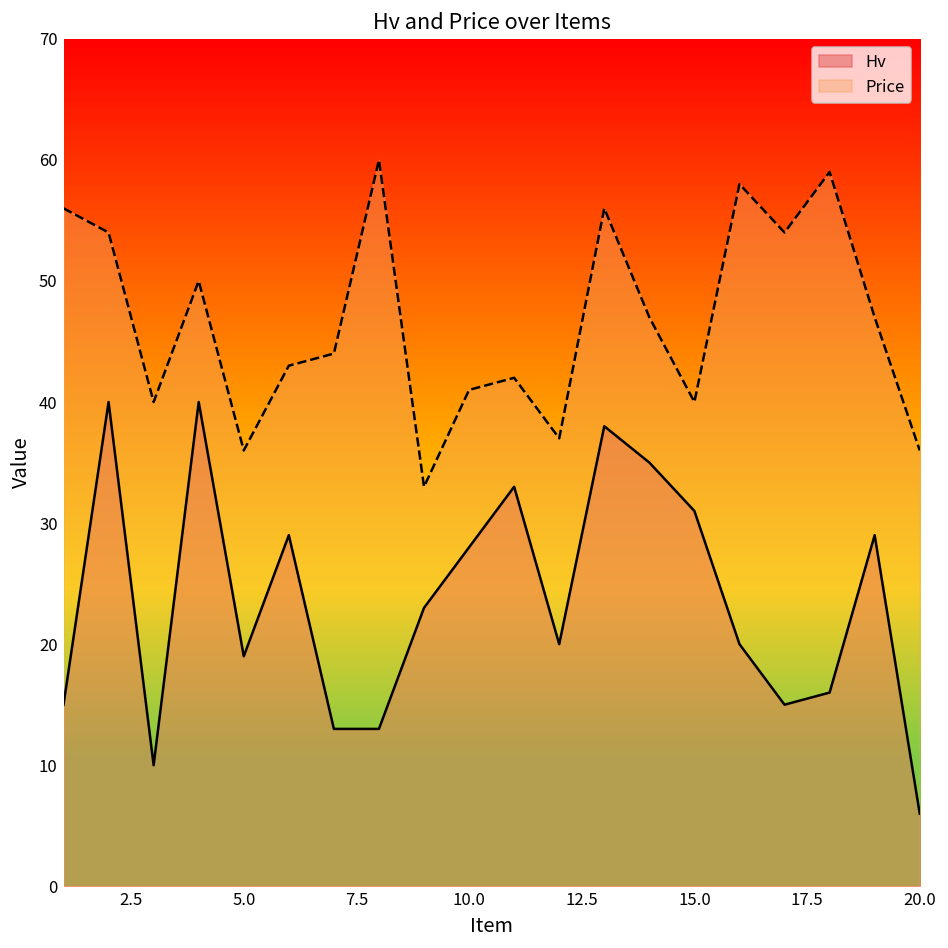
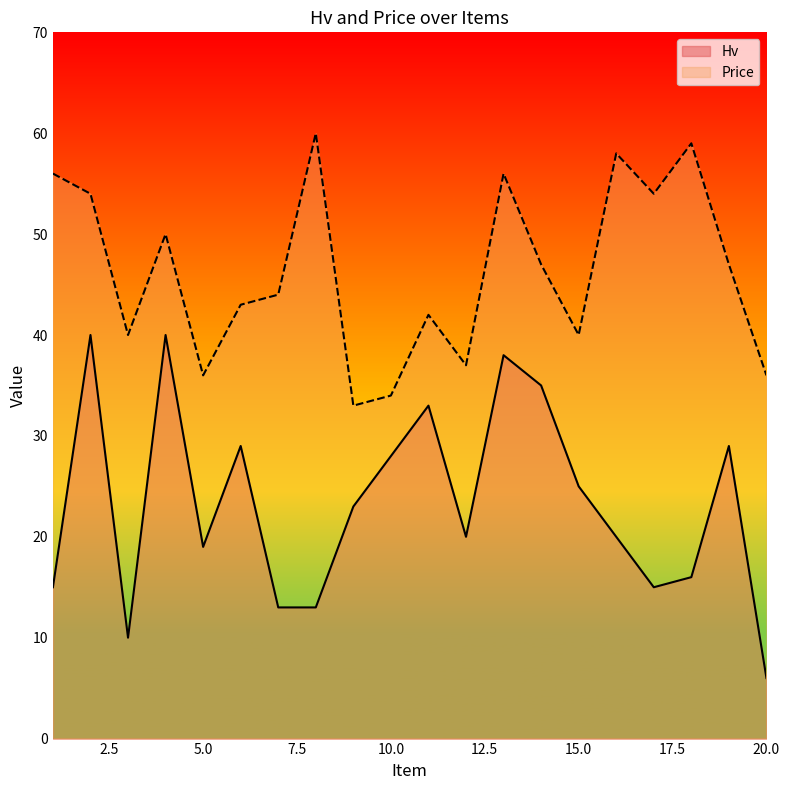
  {
    "Hv": {
      "5.0": 19,
      "10.0": 28,
-     "15.0": 31,
+     "15.0": 25,
      "20.0": 6
    },
    "Price": {
      "5.0": 36,
-     "10.0": 41,
+     "10.0": 34,
      "15.0": 40,
      "20.0": 36
    }
  }
